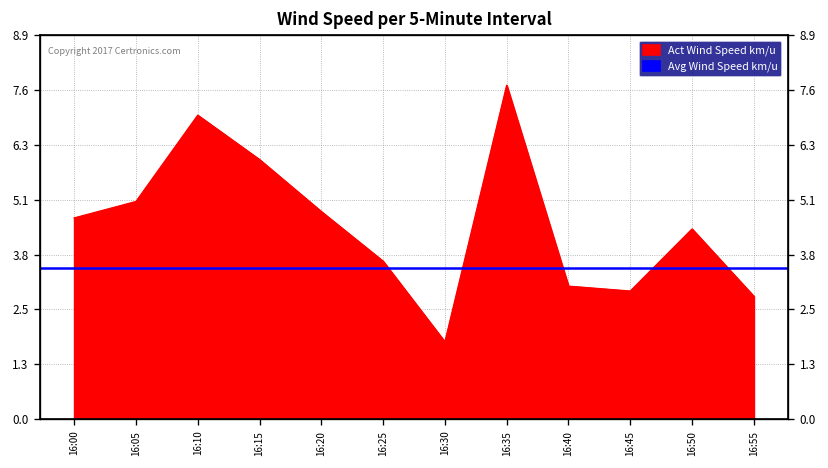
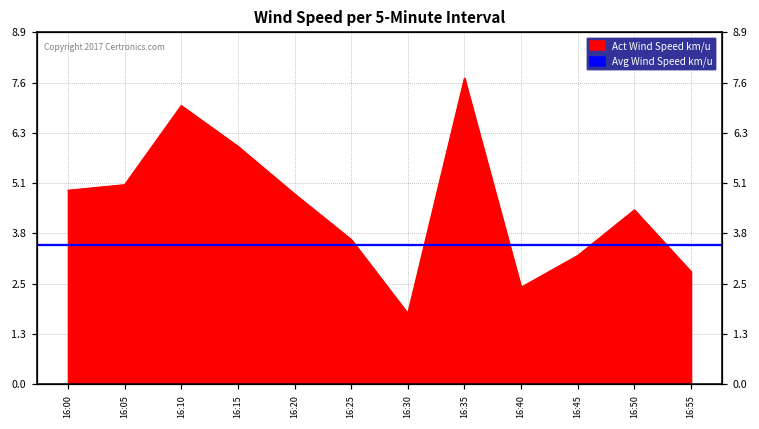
  {
-   "16:00": 4.7,
+   "16:00": 4.9,
    "16:05": 5.0,
    "16:10": 7.0,
    "16:15": 6.0,
    "16:20": 4.8,
    "16:25": 3.7,
    "16:30": 1.8,
    "16:35": 7.7,
-   "16:40": 3.1,
-   "16:45": 3.0,
+   "16:40": 2.4,
+   "16:45": 3.2,
    "16:50": 4.4,
    "16:55": 2.8
  }
